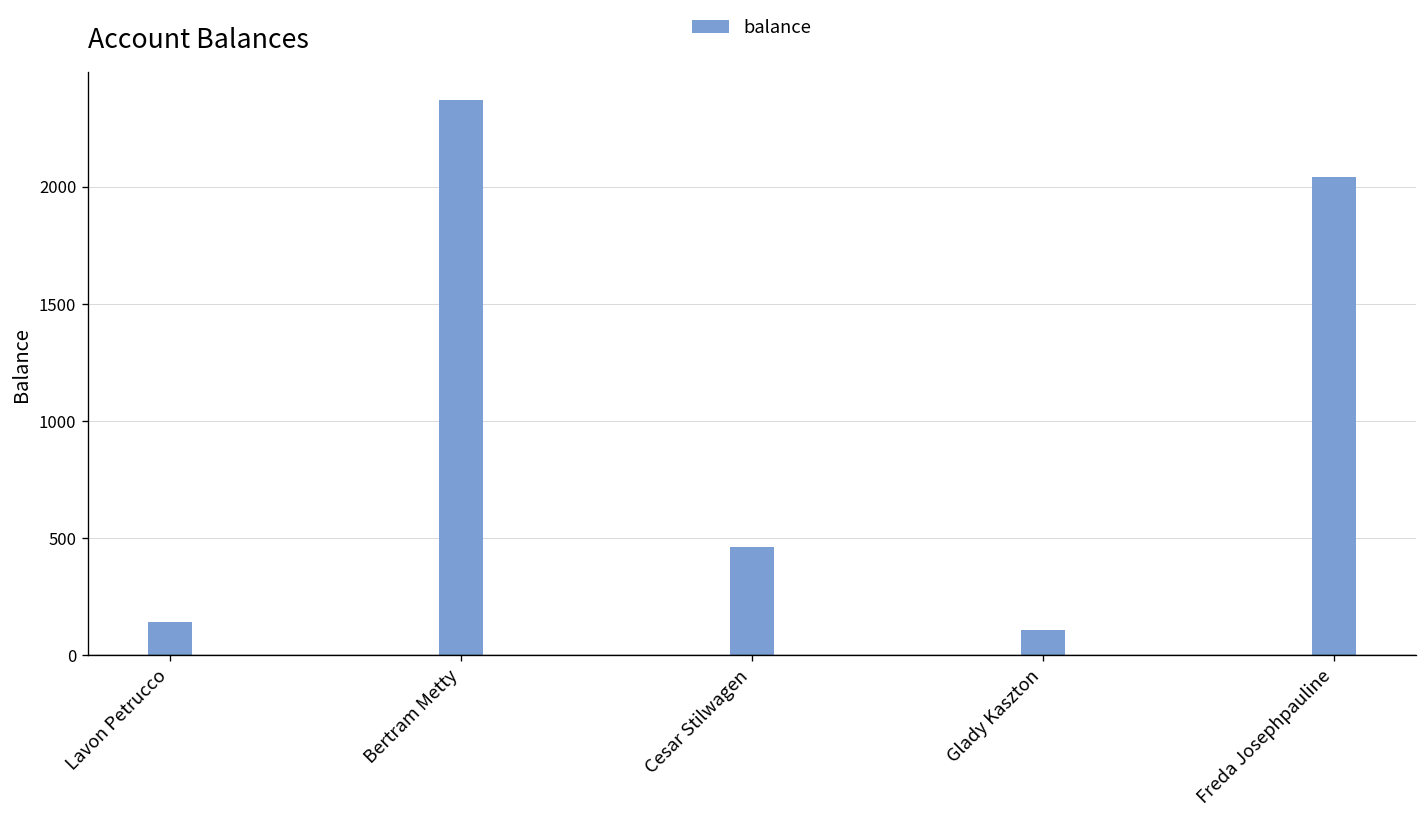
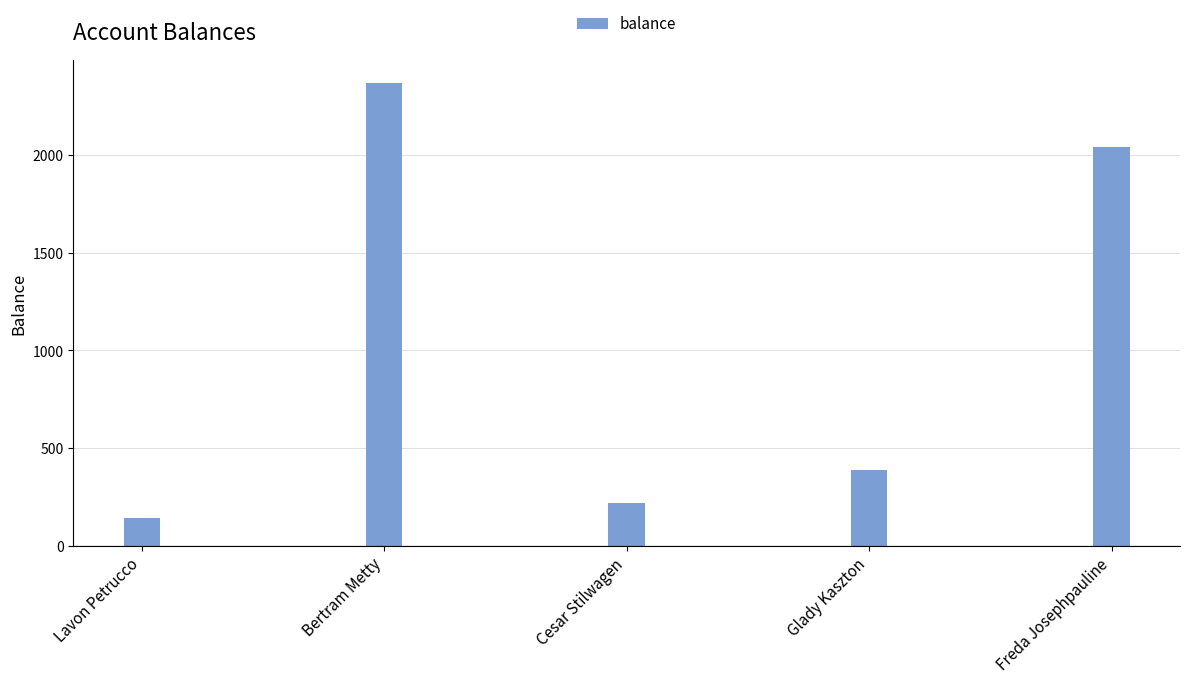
  {
    "Lavon Petrucco": 140,
    "Bertram Metty": 2370,
-   "Cesar Stilwagen": 460,
-   "Glady Kaszton": 110,
+   "Cesar Stilwagen": 220,
+   "Glady Kaszton": 390,
    "Freda Josephpauline": 2040
  }
